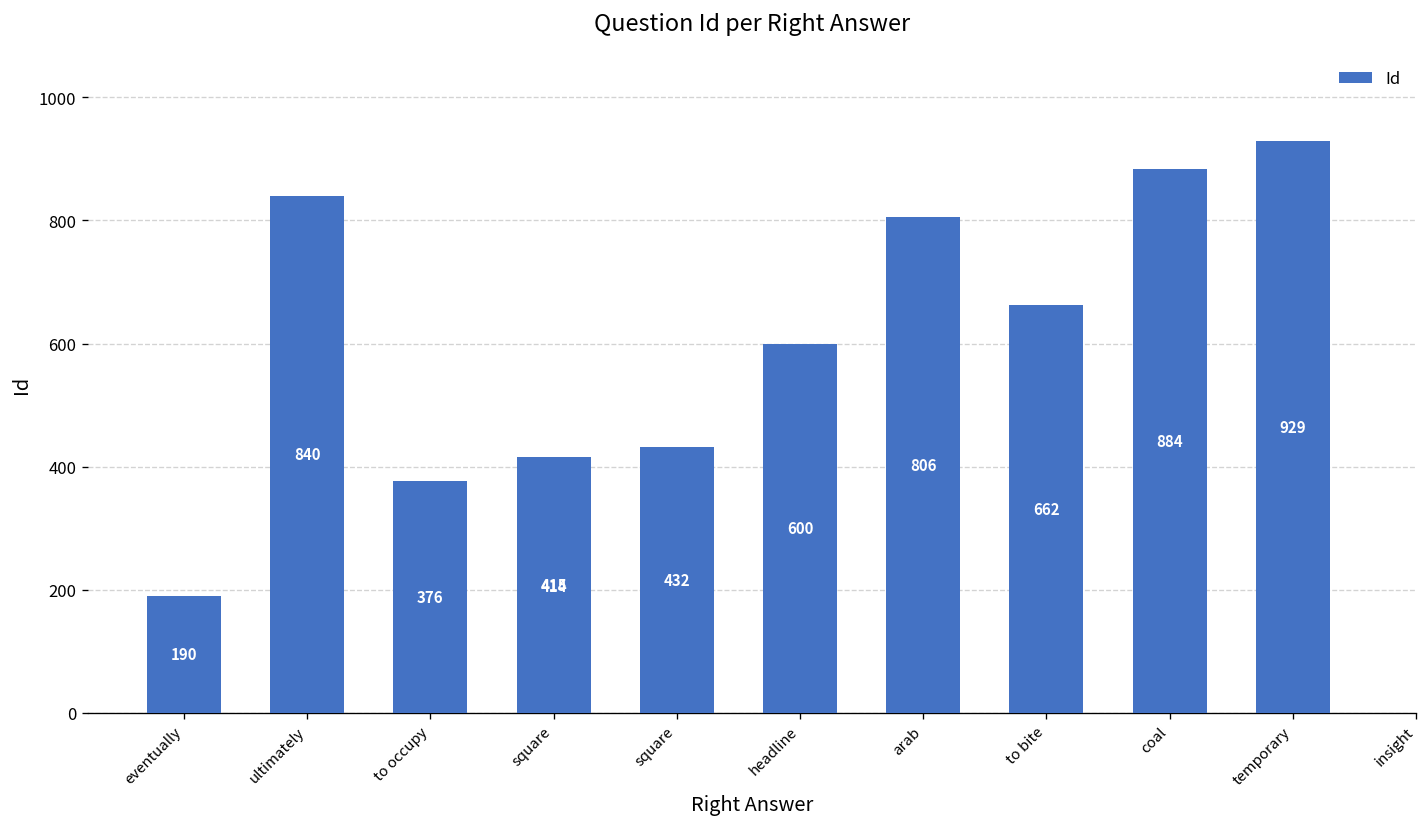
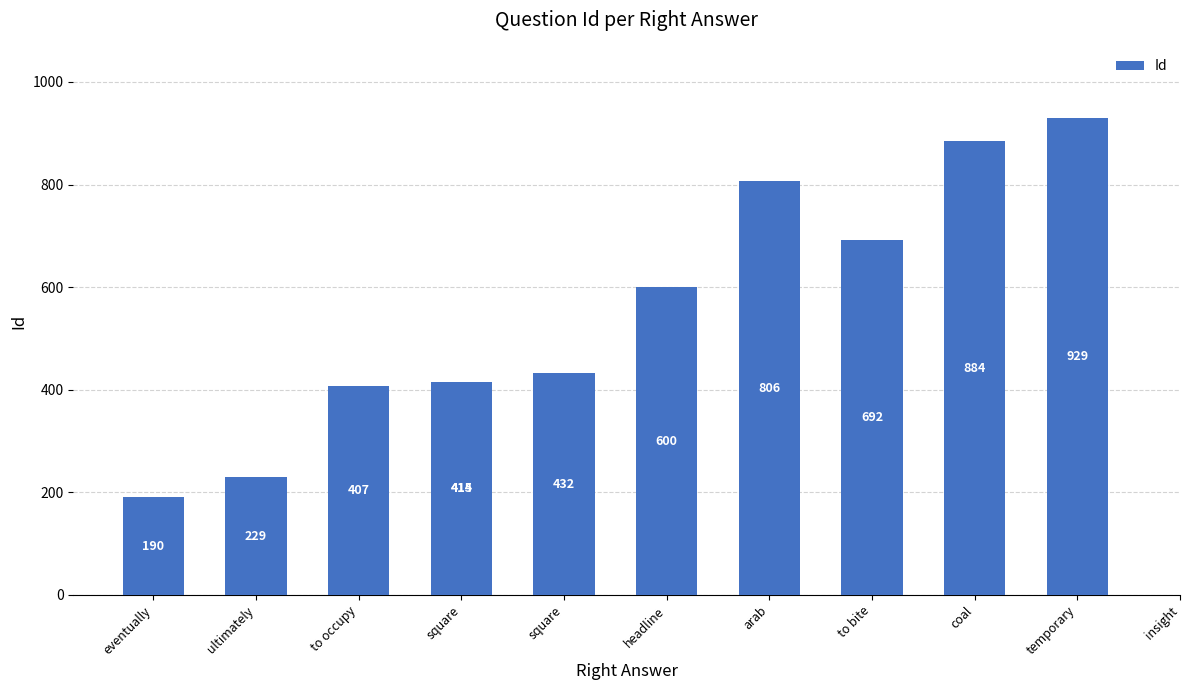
  {
    "eventually": 190,
-   "ultimately": 840,
-   "to occupy": 376,
+   "ultimately": 229,
+   "to occupy": 407,
    "headline": 600,
    "arab": 806,
-   "to bite": 662,
+   "to bite": 692,
    "coal": 884,
    "temporary": 929
  }
